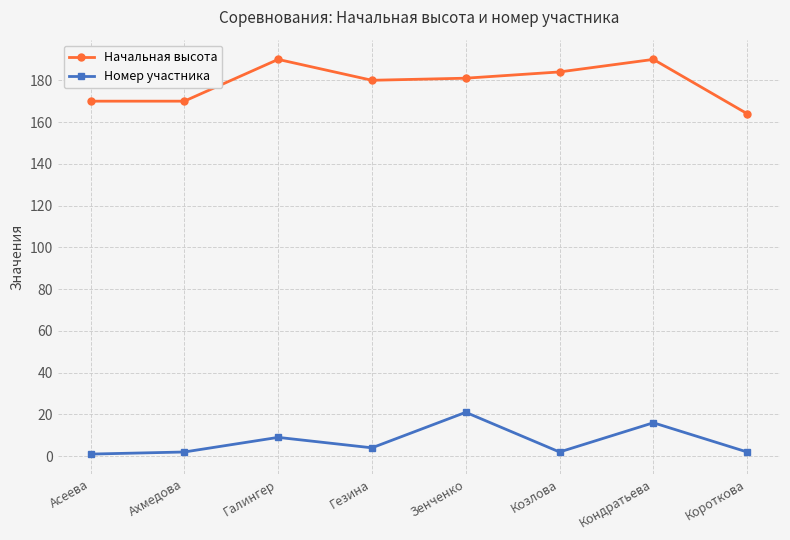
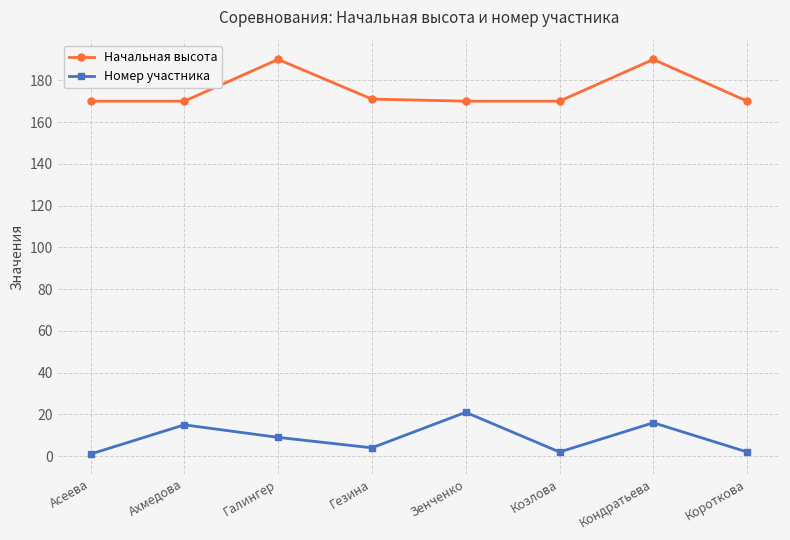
  {
    "Начальная высота": {
      "Асеева": 170,
      "Ахмедова": 170,
      "Галингер": 190,
-     "Гезина": 180,
-     "Зенченко": 181,
-     "Козлова": 184,
+     "Гезина": 171,
+     "Зенченко": 170,
+     "Козлова": 170,
      "Кондратьева": 190,
-     "Короткова": 164
+     "Короткова": 170
    },
    "Номер участника": {
      "Асеева": 1,
-     "Ахмедова": 2,
+     "Ахмедова": 15,
      "Галингер": 9,
      "Гезина": 4,
      "Зенченко": 21,
      "Козлова": 2,
      "Кондратьева": 16,
      "Короткова": 2
    }
  }
